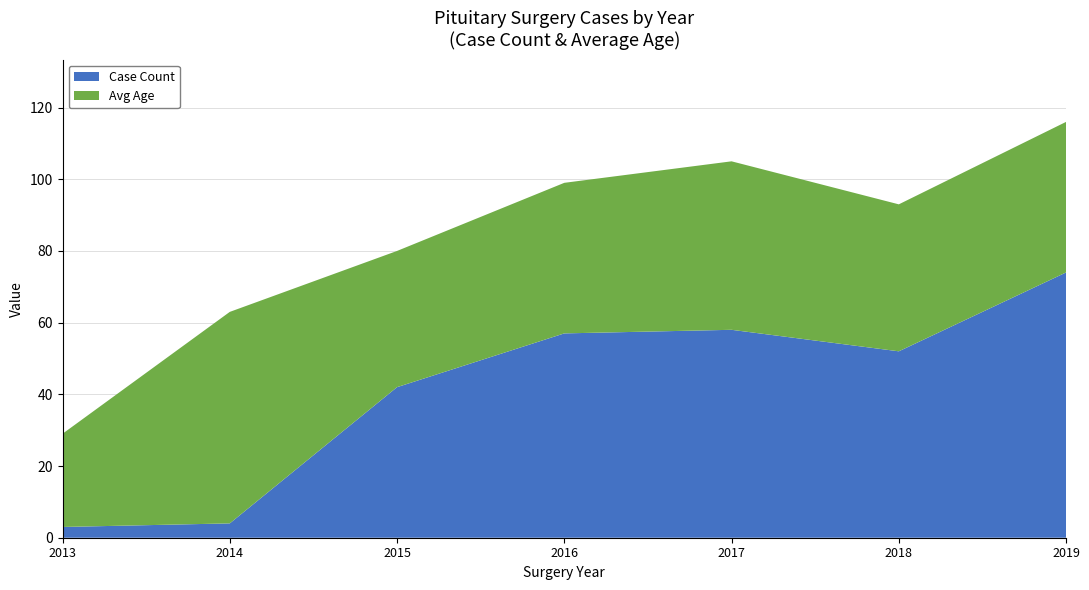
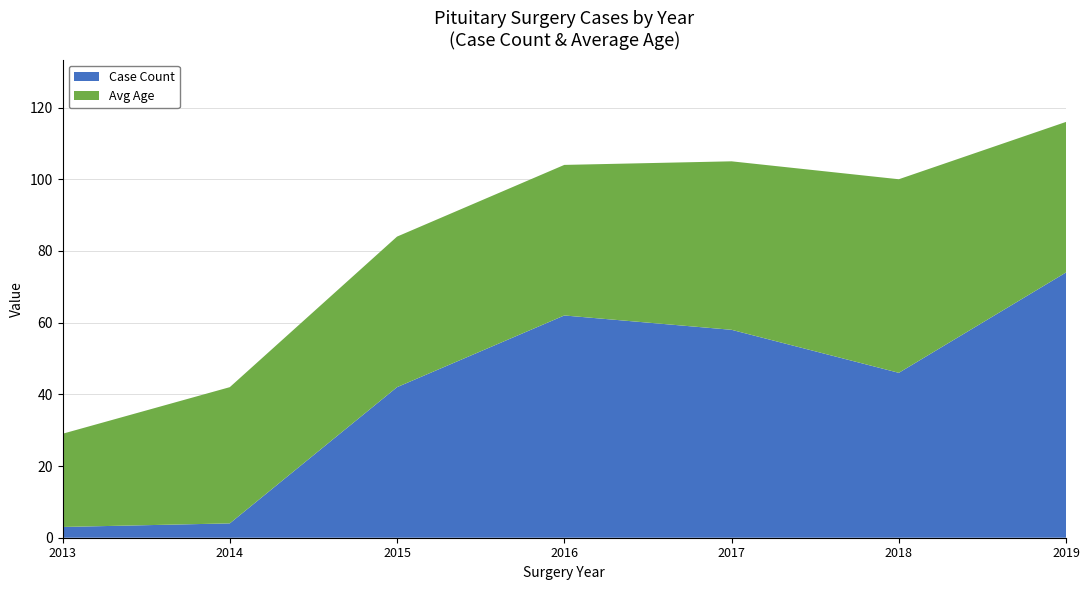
  {
    "Case Count": {
-     "2016": 57,
-     "2018": 52
+     "2016": 62,
+     "2018": 46
    },
    "Avg Age": {
      "2013": 26,
-     "2014": 59,
-     "2015": 38,
+     "2014": 38,
+     "2015": 42,
      "2016": 42,
      "2017": 47,
-     "2018": 41,
+     "2018": 54,
      "2019": 42
    }
  }
